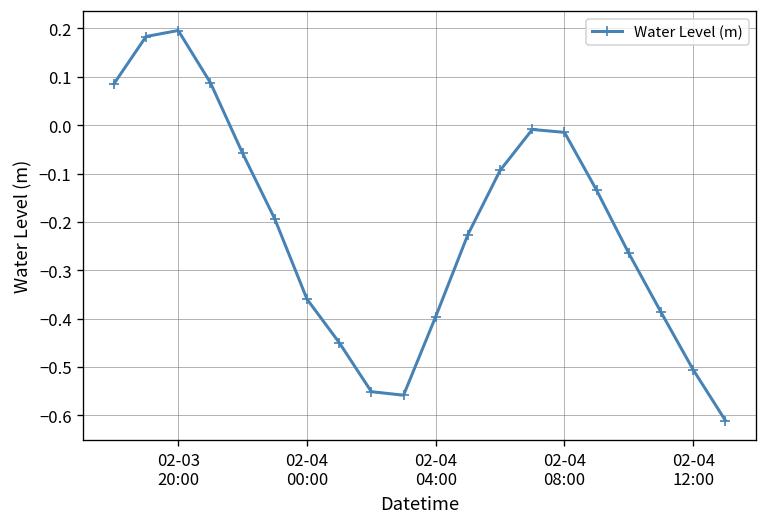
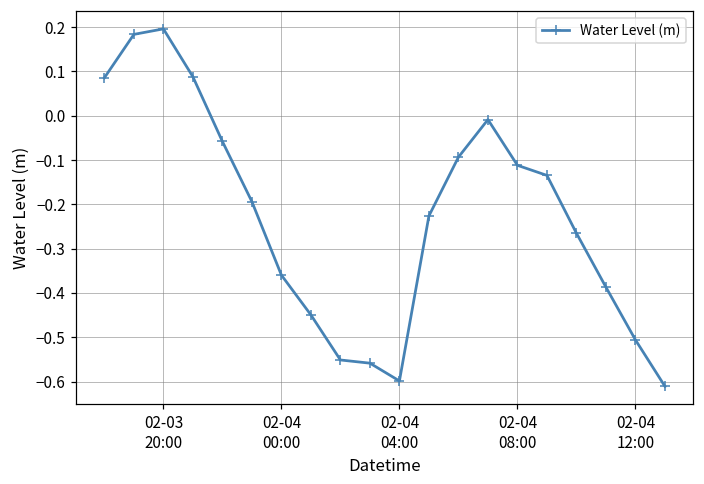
  {
    "02-03 20:00": 0.20,
    "02-04 00:00": -0.36,
-   "02-04 04:00": -0.40,
-   "02-04 08:00": -0.01,
+   "02-04 04:00": -0.60,
+   "02-04 08:00": -0.11,
    "02-04 12:00": -0.51
  }
